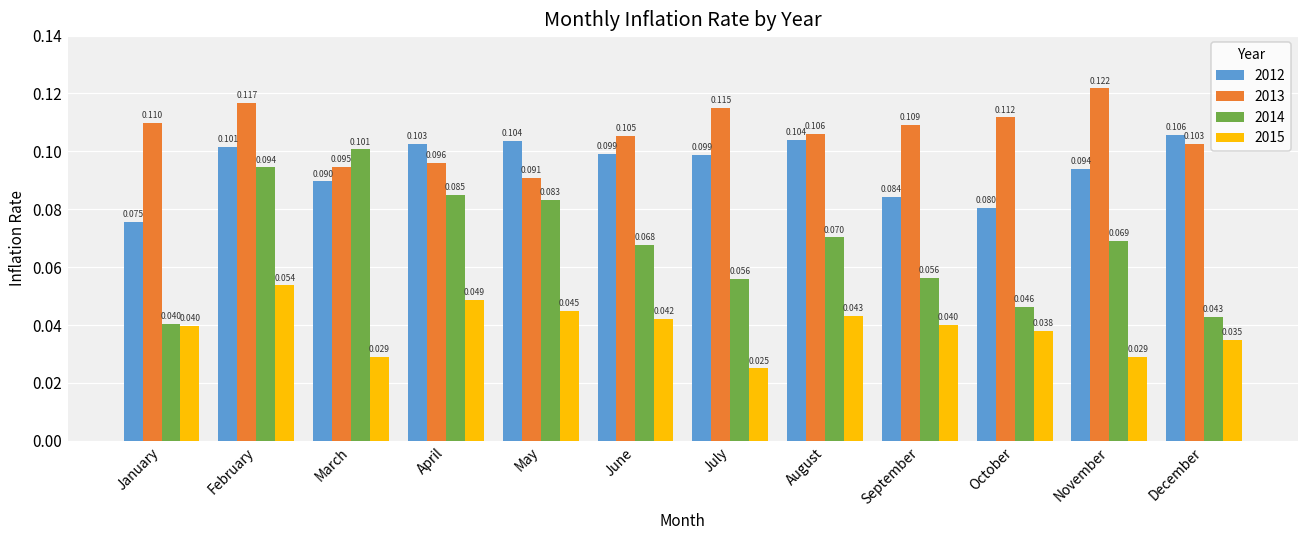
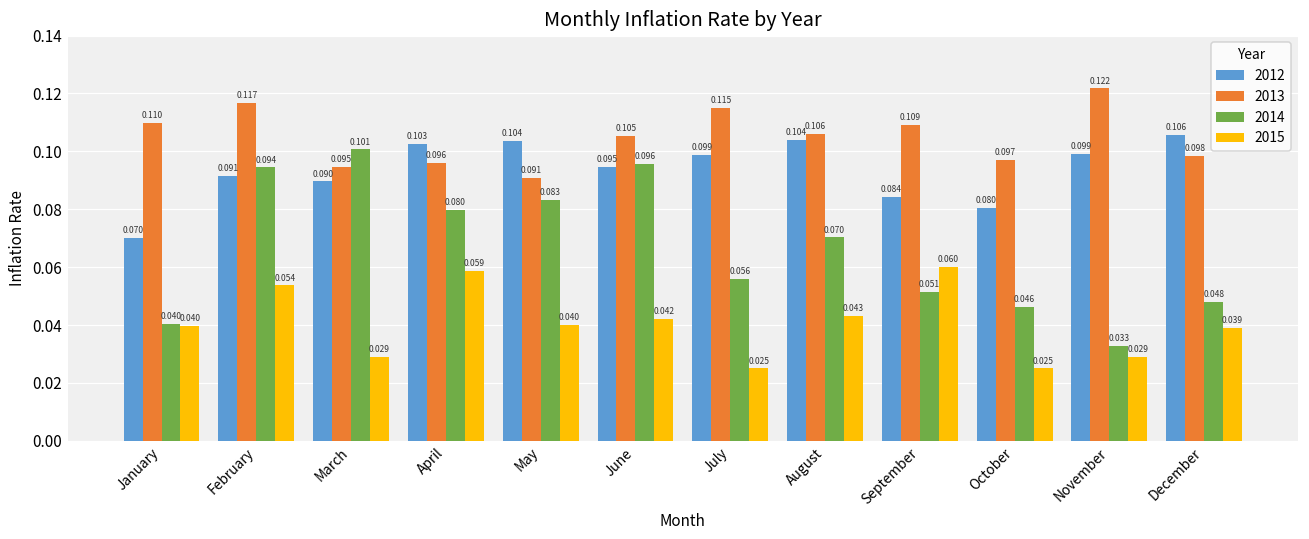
  {
    "2012": {
-     "January": 0.075,
-     "February": 0.101,
+     "January": 0.070,
+     "February": 0.091,
      "March": 0.090,
      "April": 0.103,
      "May": 0.104,
-     "June": 0.099,
+     "June": 0.095,
      "July": 0.099,
      "August": 0.104,
      "September": 0.084,
      "October": 0.080,
-     "November": 0.094,
+     "November": 0.099,
      "December": 0.106
    },
    "2013": {
      "January": 0.110,
      "February": 0.117,
      "March": 0.095,
      "April": 0.096,
      "May": 0.091,
      "June": 0.105,
      "July": 0.115,
      "August": 0.106,
      "September": 0.109,
-     "October": 0.112,
+     "October": 0.097,
      "November": 0.122,
-     "December": 0.103
+     "December": 0.098
    },
    "2014": {
      "January": 0.040,
      "February": 0.094,
      "March": 0.101,
-     "April": 0.085,
+     "April": 0.080,
      "May": 0.083,
-     "June": 0.068,
+     "June": 0.096,
      "July": 0.056,
      "August": 0.070,
-     "September": 0.056,
+     "September": 0.051,
      "October": 0.046,
-     "November": 0.069,
-     "December": 0.043
+     "November": 0.033,
+     "December": 0.048
    },
    "2015": {
      "January": 0.040,
      "February": 0.054,
      "March": 0.029,
-     "April": 0.049,
-     "May": 0.045,
+     "April": 0.059,
+     "May": 0.040,
      "June": 0.042,
      "July": 0.025,
      "August": 0.043,
-     "September": 0.040,
-     "October": 0.038,
+     "September": 0.060,
+     "October": 0.025,
      "November": 0.029,
-     "December": 0.035
+     "December": 0.039
    }
  }
